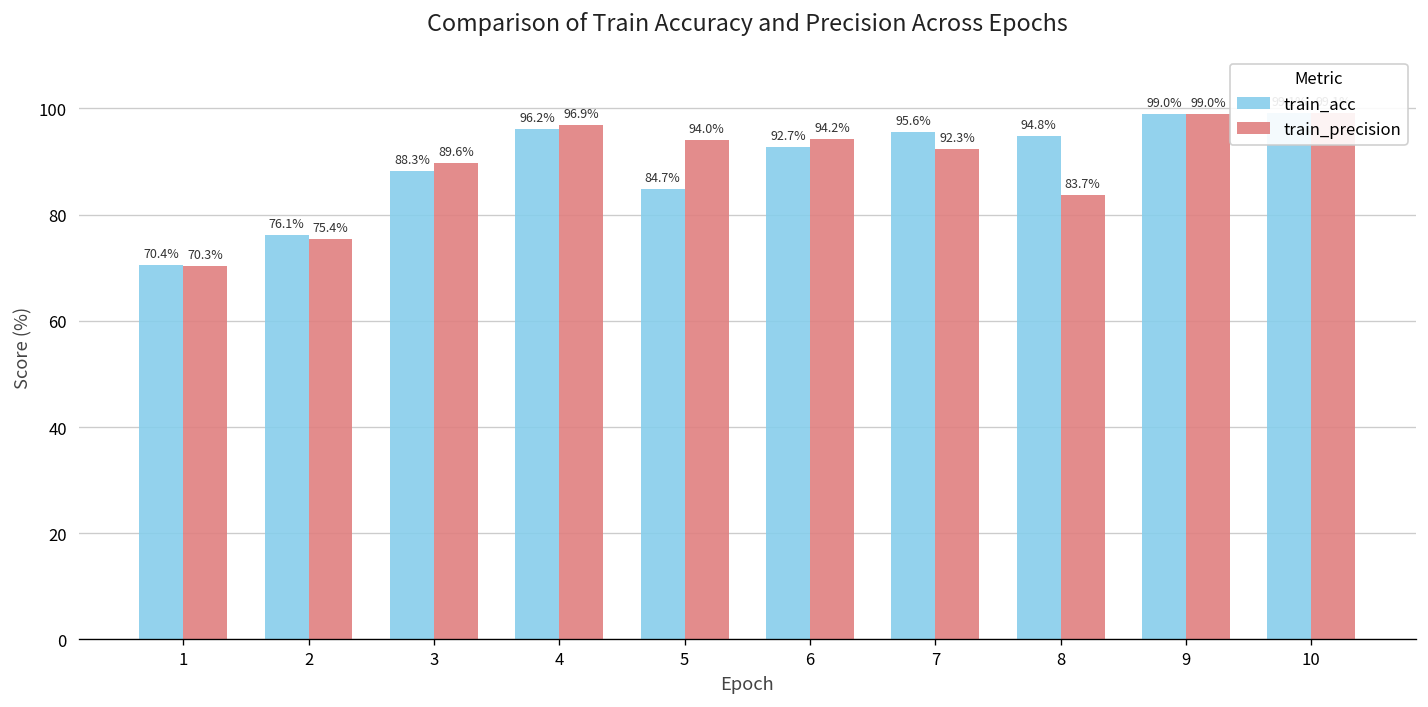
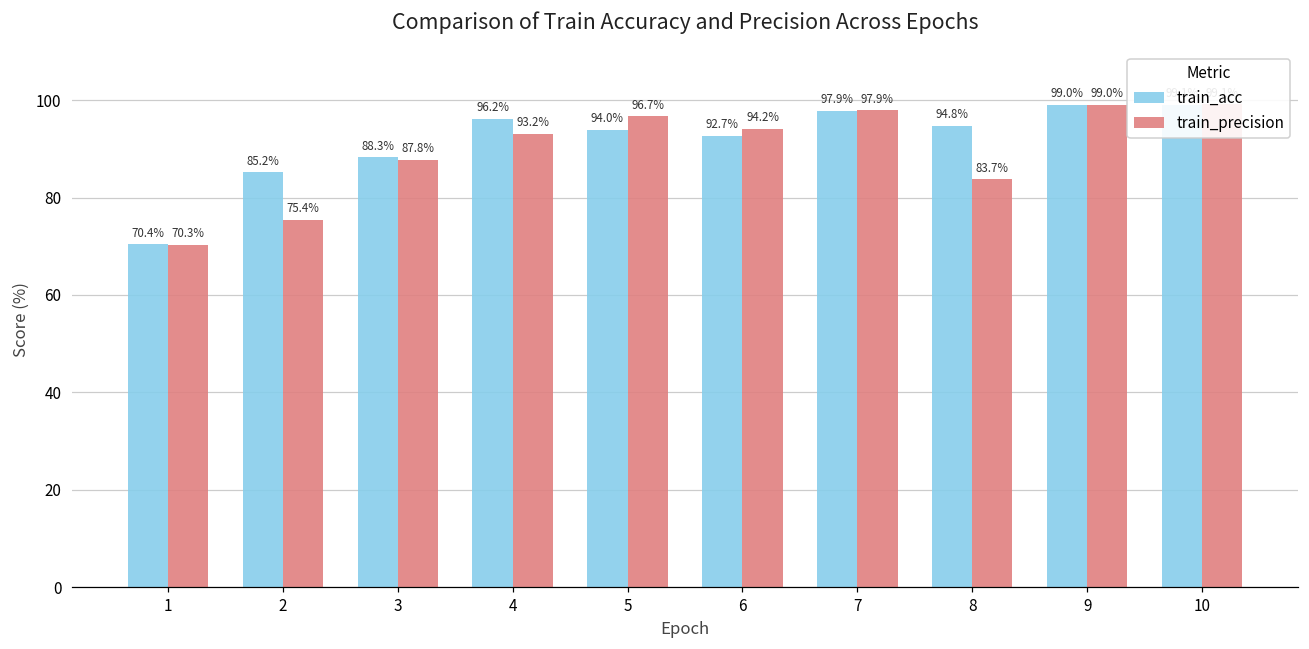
  {
    "train_acc": {
      "1": "70.4%",
-     "2": "76.1%",
+     "2": "85.2%",
      "3": "88.3%",
      "4": "96.2%",
-     "5": "84.7%",
+     "5": "94.0%",
      "6": "92.7%",
-     "7": "95.6%",
+     "7": "97.9%",
      "8": "94.8%",
      "9": "99.0%"
    },
    "train_precision": {
      "1": "70.3%",
      "2": "75.4%",
-     "3": "89.6%",
-     "4": "96.9%",
-     "5": "94.0%",
+     "3": "87.8%",
+     "4": "93.2%",
+     "5": "96.7%",
      "6": "94.2%",
-     "7": "92.3%",
+     "7": "97.9%",
      "8": "83.7%",
      "9": "99.0%"
    }
  }
